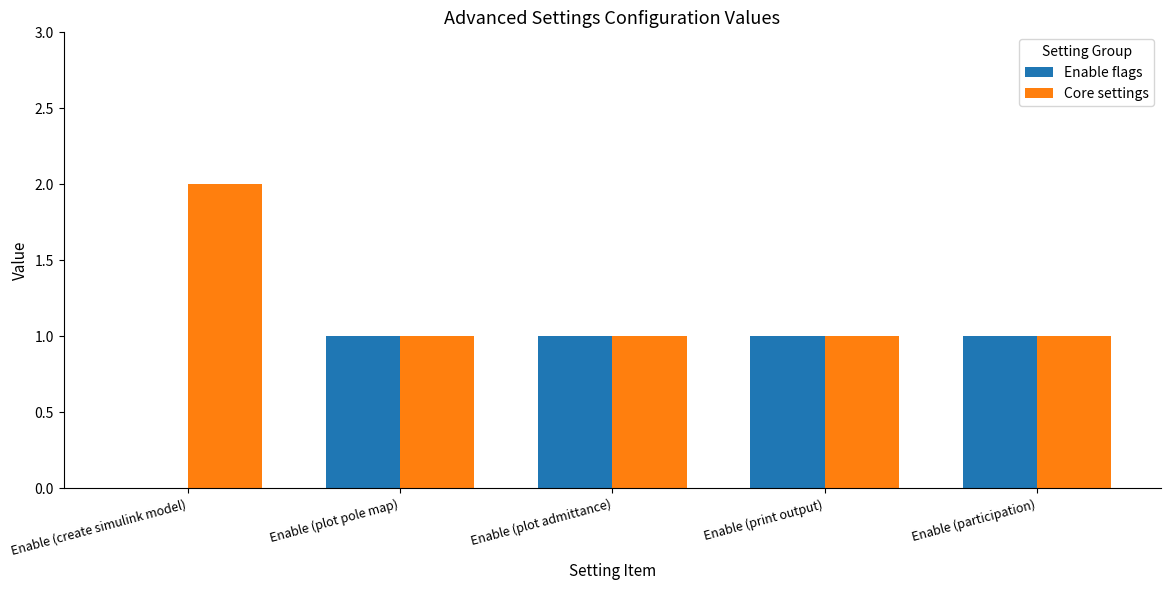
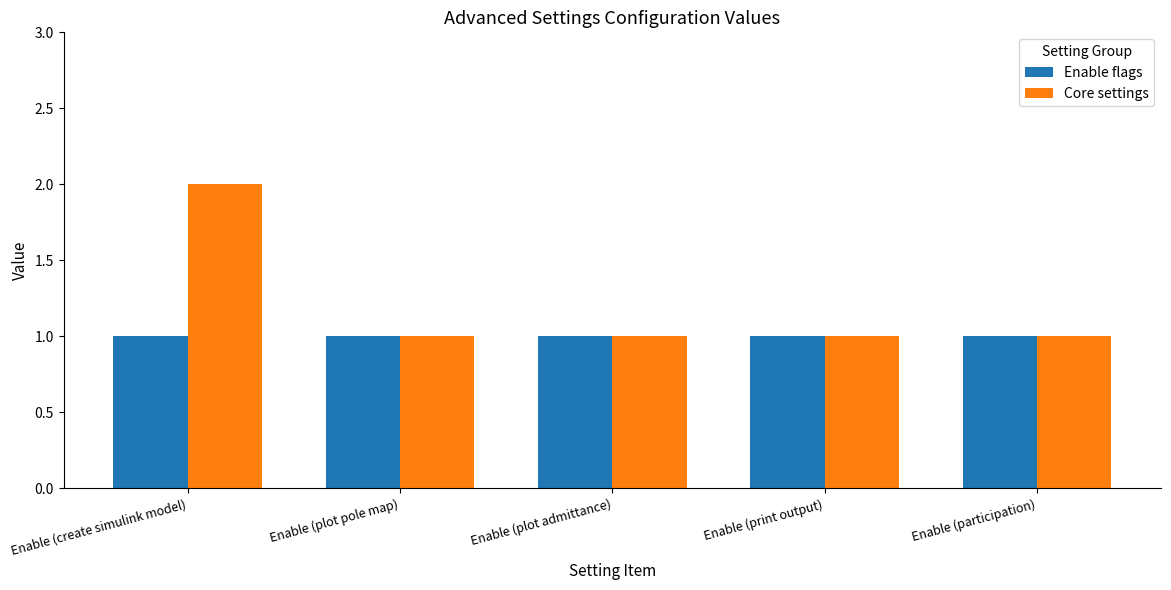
  {
    "Enable flags": {
-     "Enable (create simulink model)": 0,
+     "Enable (create simulink model)": 1,
      "Enable (plot pole map)": 1,
      "Enable (plot admittance)": 1,
      "Enable (print output)": 1,
      "Enable (participation)": 1
    },
    "Core settings": {
      "Enable (create simulink model)": 2,
      "Enable (plot pole map)": 1,
      "Enable (plot admittance)": 1,
      "Enable (print output)": 1,
      "Enable (participation)": 1
    }
  }
